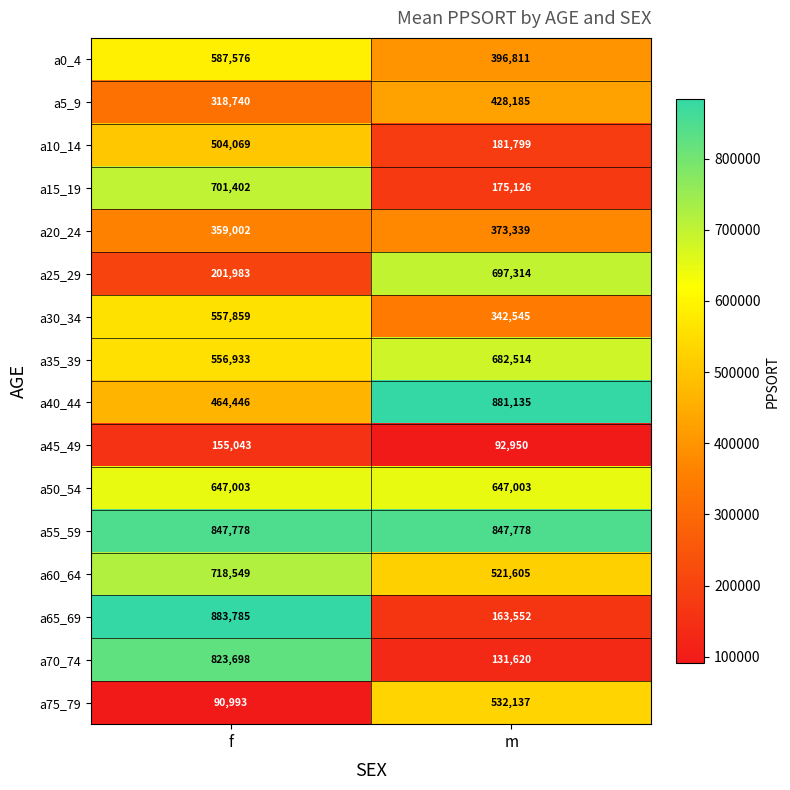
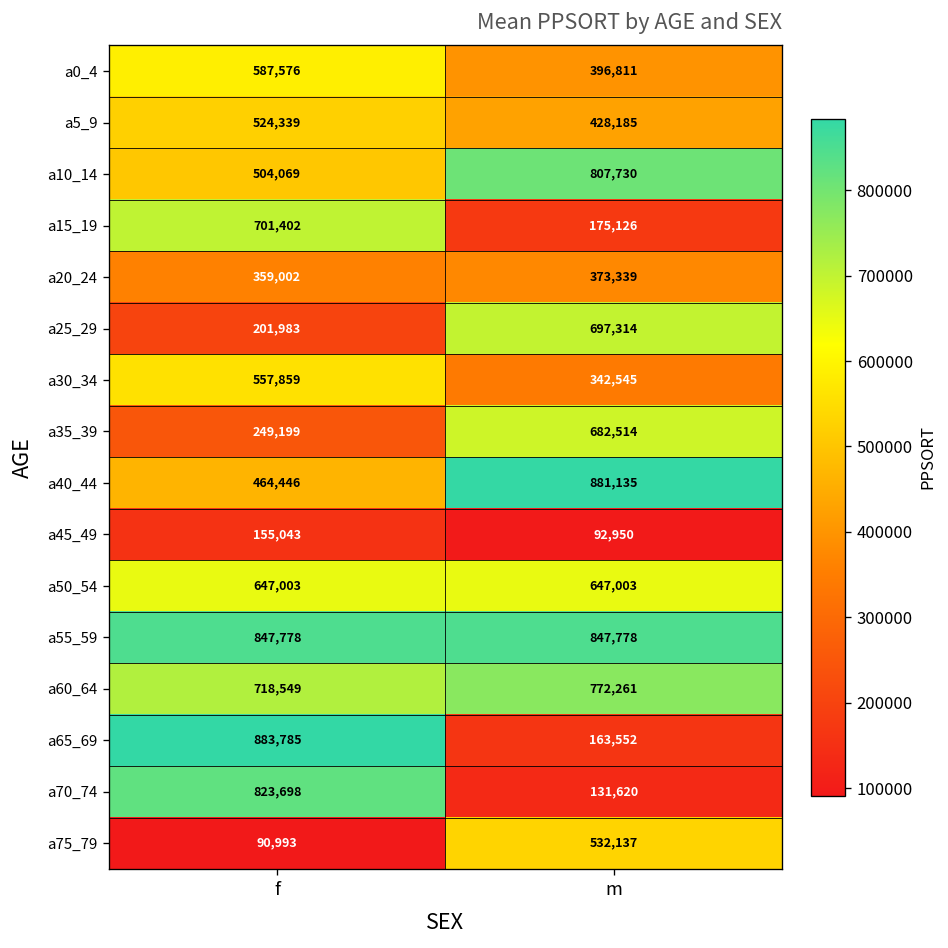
  {
    "a0_4": {
      "f": "587,576",
      "m": "396,811"
    },
    "a5_9": {
-     "f": "318,740",
+     "f": "524,339",
      "m": "428,185"
    },
    "a10_14": {
      "f": "504,069",
-     "m": "181,799"
+     "m": "807,730"
    },
    "a15_19": {
      "f": "701,402",
      "m": "175,126"
    },
    "a20_24": {
      "f": "359,002",
      "m": "373,339"
    },
    "a25_29": {
      "f": "201,983",
      "m": "697,314"
    },
    "a30_34": {
      "f": "557,859",
      "m": "342,545"
    },
    "a35_39": {
-     "f": "556,933",
+     "f": "249,199",
      "m": "682,514"
    },
    "a40_44": {
      "f": "464,446",
      "m": "881,135"
    },
    "a45_49": {
      "f": "155,043",
      "m": "92,950"
    },
    "a50_54": {
      "f": "647,003",
      "m": "647,003"
    },
    "a55_59": {
      "f": "847,778",
      "m": "847,778"
    },
    "a60_64": {
      "f": "718,549",
-     "m": "521,605"
+     "m": "772,261"
    },
    "a65_69": {
      "f": "883,785",
      "m": "163,552"
    },
    "a70_74": {
      "f": "823,698",
      "m": "131,620"
    },
    "a75_79": {
      "f": "90,993",
      "m": "532,137"
    }
  }
